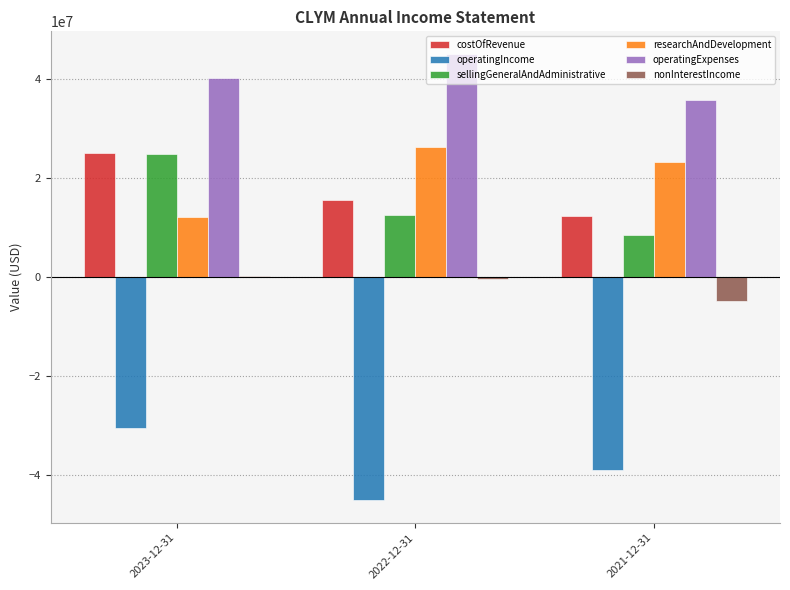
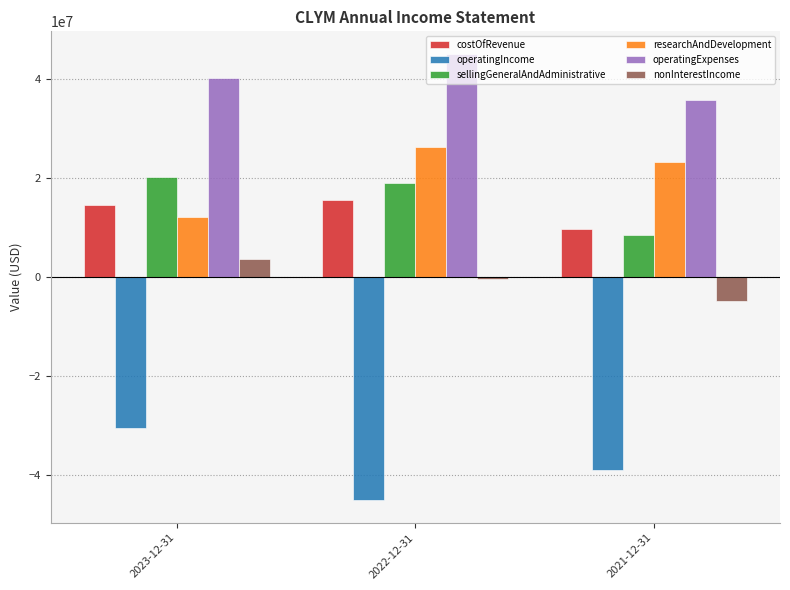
  {
    "costOfRevenue": {
-     "2023-12-31": 25000000,
+     "2023-12-31": 15000000,
      "2022-12-31": 16000000,
-     "2021-12-31": 12000000
+     "2021-12-31": 10000000
    },
    "operatingIncome": {
      "2023-12-31": -31000000,
      "2022-12-31": -45000000,
      "2021-12-31": -39000000
    },
    "sellingGeneralAndAdministrative": {
-     "2023-12-31": 25000000,
-     "2022-12-31": 12000000,
+     "2023-12-31": 20000000,
+     "2022-12-31": 19000000,
      "2021-12-31": 9000000
    },
    "researchAndDevelopment": {
      "2023-12-31": 12000000,
      "2022-12-31": 26000000,
      "2021-12-31": 23000000
    },
    "operatingExpenses": {
      "2023-12-31": 40000000,
      "2021-12-31": 36000000
    },
    "nonInterestIncome": {
-     "2023-12-31": 0,
+     "2023-12-31": 4000000,
      "2021-12-31": -5000000
    }
  }
